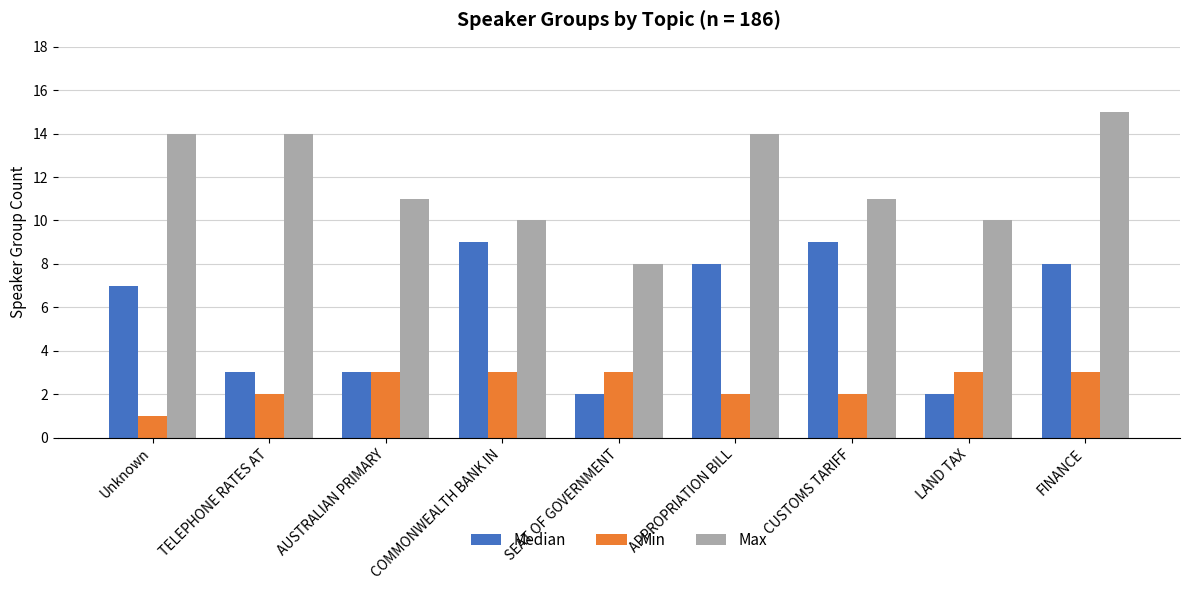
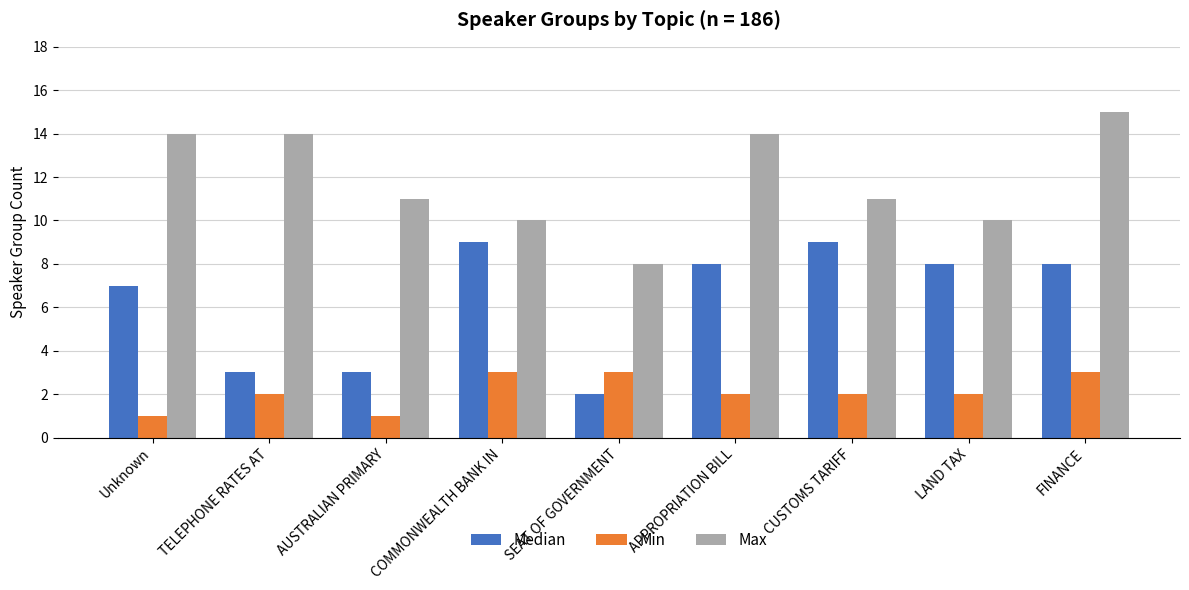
  {
    "Median": {
      "Unknown": 7,
      "TELEPHONE RATES AT": 3,
      "AUSTRALIAN PRIMARY": 3,
      "COMMONWEALTH BANK IN": 9,
      "SEAT OF GOVERNMENT": 2,
      "APPROPRIATION BILL": 8,
      "CUSTOMS TARIFF": 9,
-     "LAND TAX": 2,
+     "LAND TAX": 8,
      "FINANCE": 8
    },
    "Min": {
      "Unknown": 1,
      "TELEPHONE RATES AT": 2,
-     "AUSTRALIAN PRIMARY": 3,
+     "AUSTRALIAN PRIMARY": 1,
      "COMMONWEALTH BANK IN": 3,
      "SEAT OF GOVERNMENT": 3,
      "APPROPRIATION BILL": 2,
      "CUSTOMS TARIFF": 2,
-     "LAND TAX": 3,
+     "LAND TAX": 2,
      "FINANCE": 3
    },
    "Max": {
      "Unknown": 14,
      "TELEPHONE RATES AT": 14,
      "AUSTRALIAN PRIMARY": 11,
      "COMMONWEALTH BANK IN": 10,
      "SEAT OF GOVERNMENT": 8,
      "APPROPRIATION BILL": 14,
      "CUSTOMS TARIFF": 11,
      "LAND TAX": 10,
      "FINANCE": 15
    }
  }
